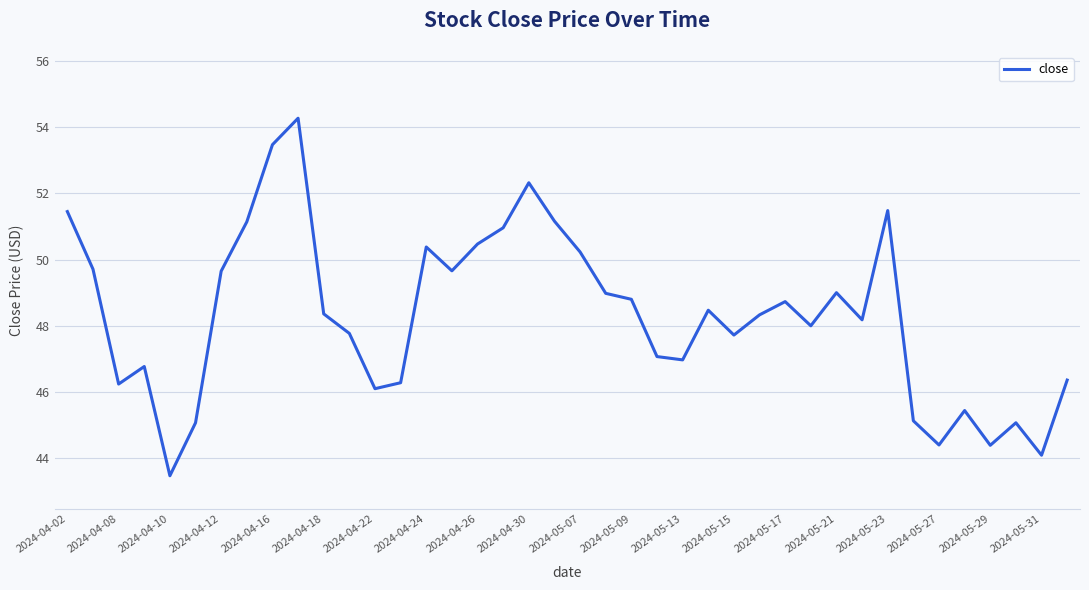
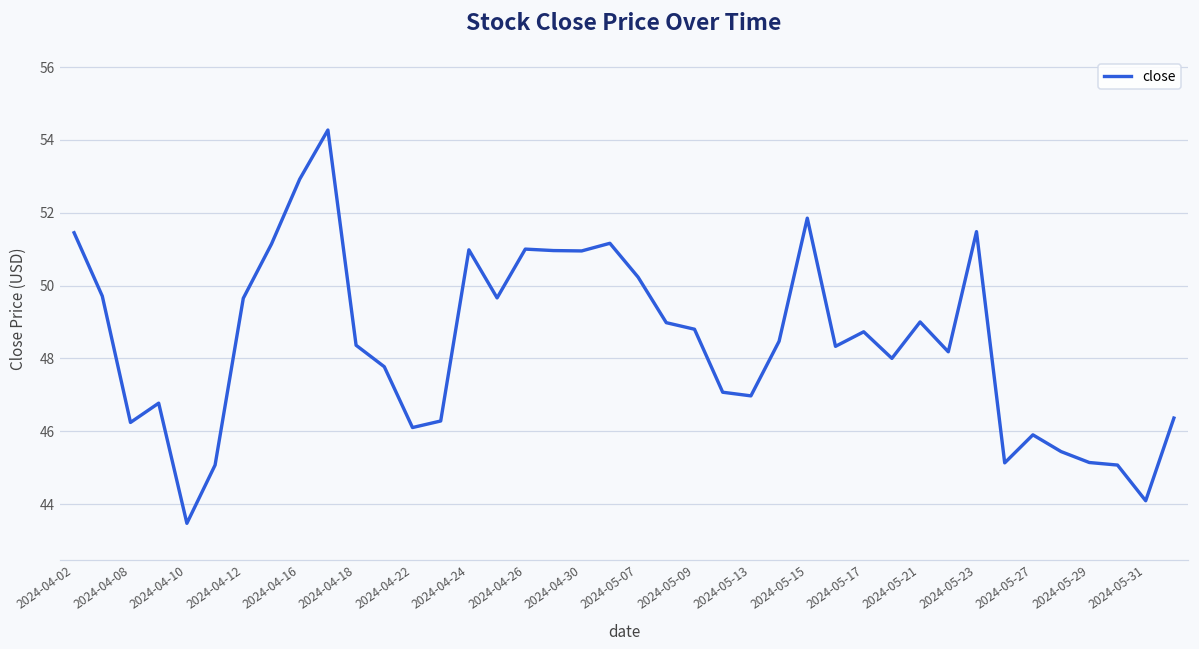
  {
    "2024-04-02": 51.5,
    "2024-04-08": 46.2,
    "2024-04-10": 43.5,
    "2024-04-12": 49.7,
-   "2024-04-16": 53.5,
+   "2024-04-16": 52.9,
    "2024-04-18": 48.4,
    "2024-04-22": 46.1,
-   "2024-04-24": 50.4,
-   "2024-04-26": 50.5,
-   "2024-04-30": 52.3,
+   "2024-04-24": 51.0,
+   "2024-04-26": 51.0,
+   "2024-04-30": 51.0,
    "2024-05-07": 50.2,
    "2024-05-09": 48.8,
    "2024-05-13": 47.0,
-   "2024-05-15": 47.7,
+   "2024-05-15": 51.9,
    "2024-05-17": 48.7,
    "2024-05-21": 49.0,
    "2024-05-23": 51.5,
-   "2024-05-27": 44.4,
-   "2024-05-29": 44.4,
+   "2024-05-27": 45.9,
+   "2024-05-29": 45.1,
    "2024-05-31": 44.1
  }
